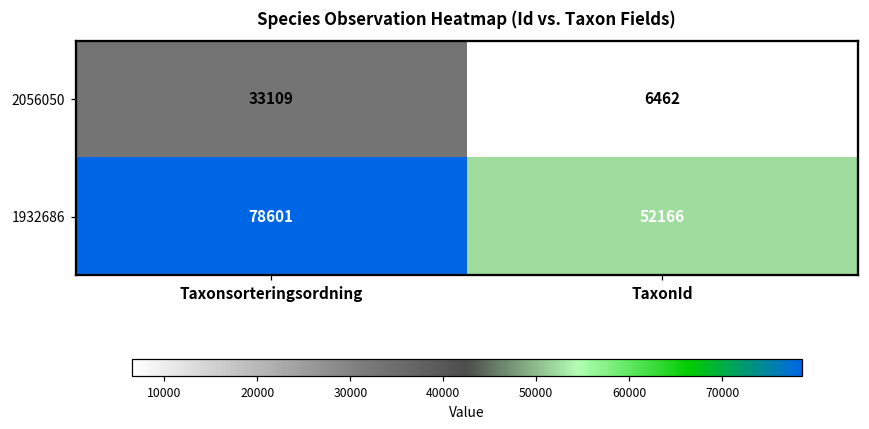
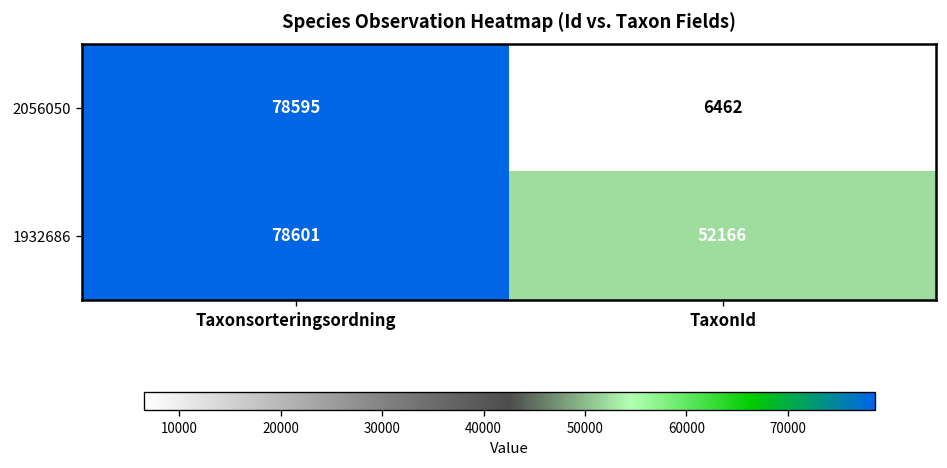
  {
    "2056050": {
-     "Taxonsorteringsordning": 33109,
+     "Taxonsorteringsordning": 78595,
      "TaxonId": 6462
    },
    "1932686": {
      "Taxonsorteringsordning": 78601,
      "TaxonId": 52166
    }
  }
